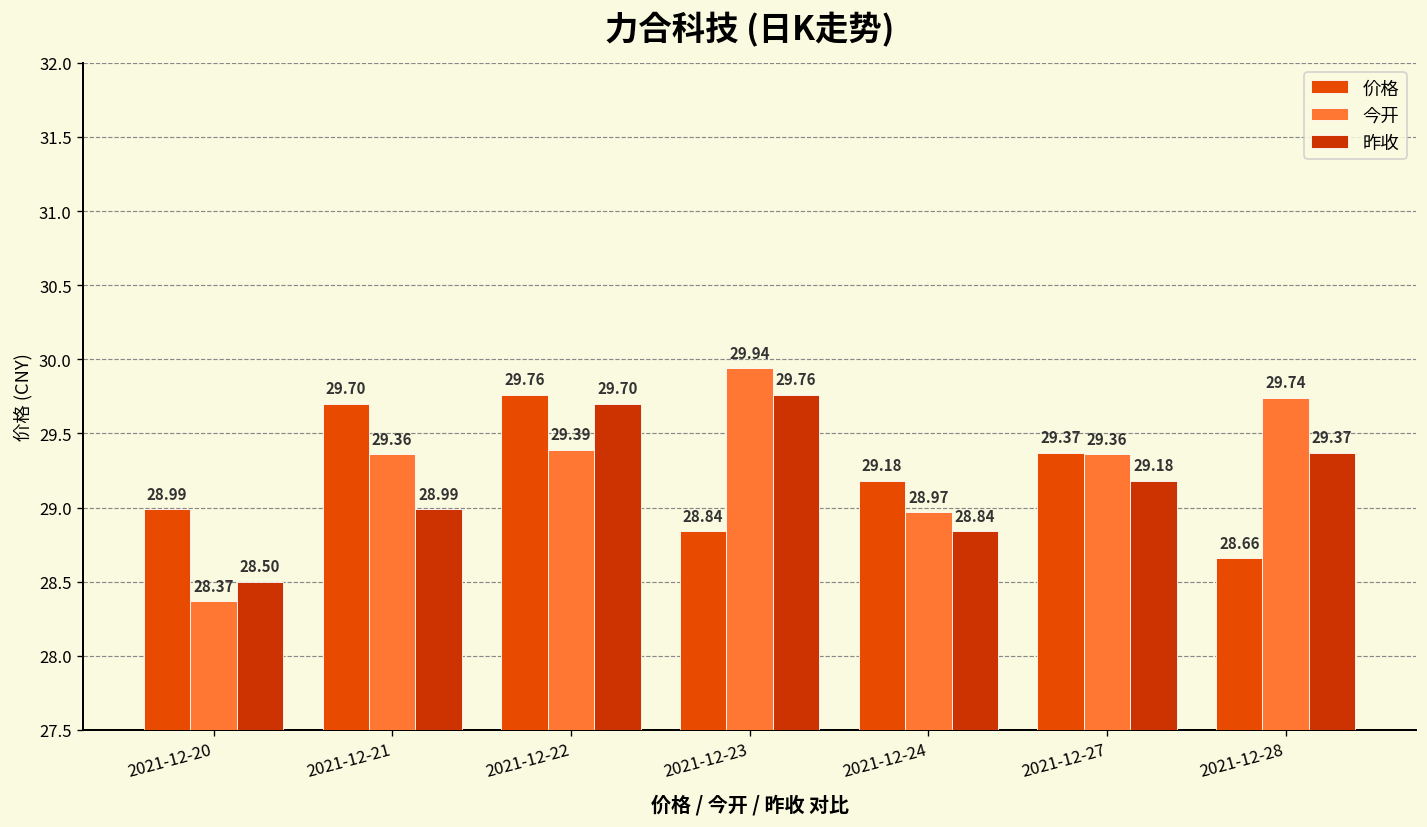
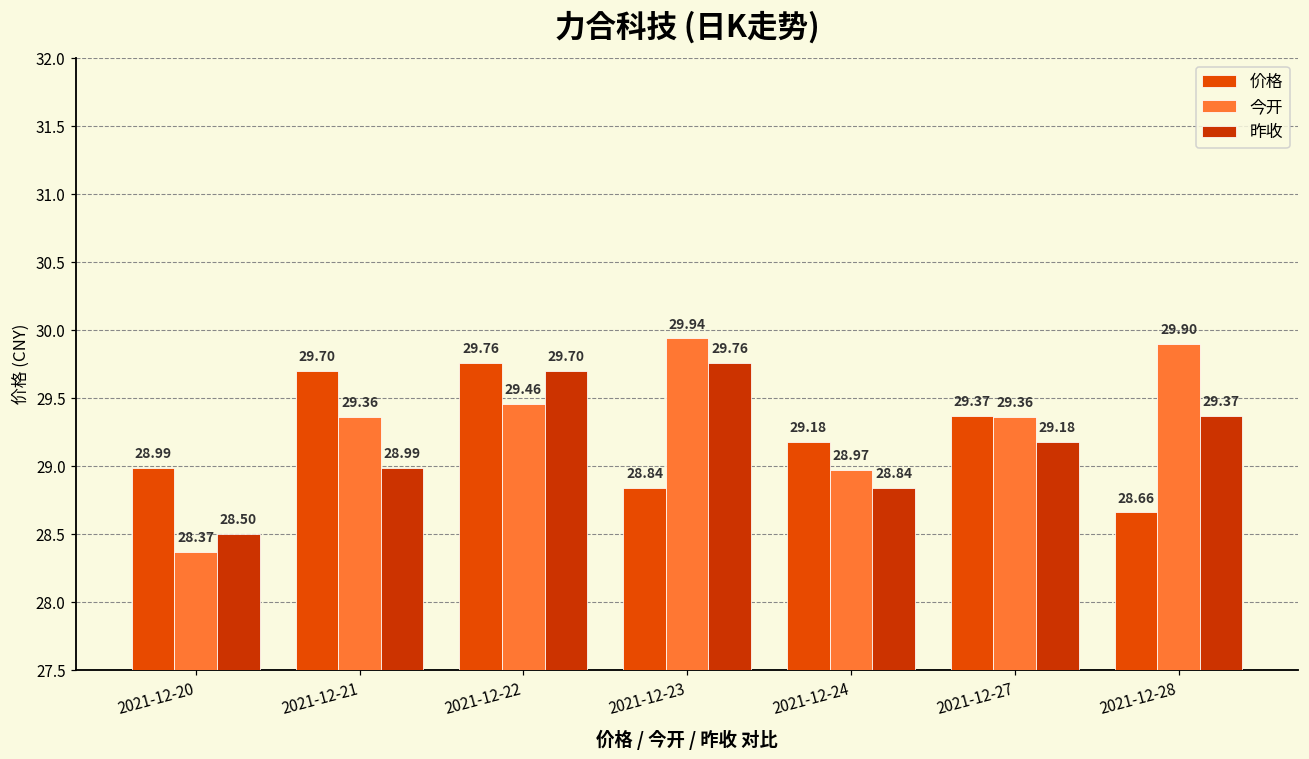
  {
    "今开": {
      "2021-12-20": 28.37,
      "2021-12-21": 29.36,
-     "2021-12-22": 29.39,
+     "2021-12-22": 29.46,
      "2021-12-23": 29.94,
      "2021-12-24": 28.97,
      "2021-12-27": 29.36,
-     "2021-12-28": 29.74
+     "2021-12-28": 29.90
    }
  }
